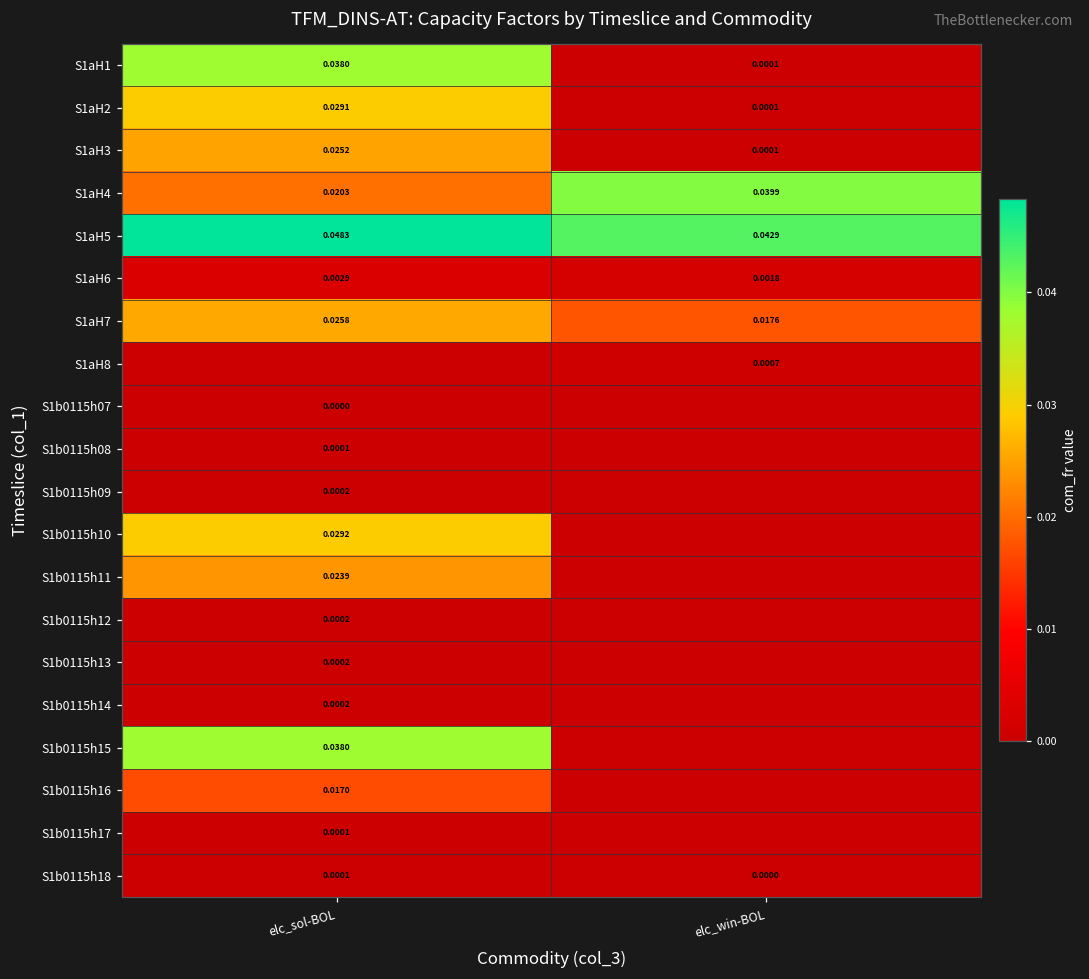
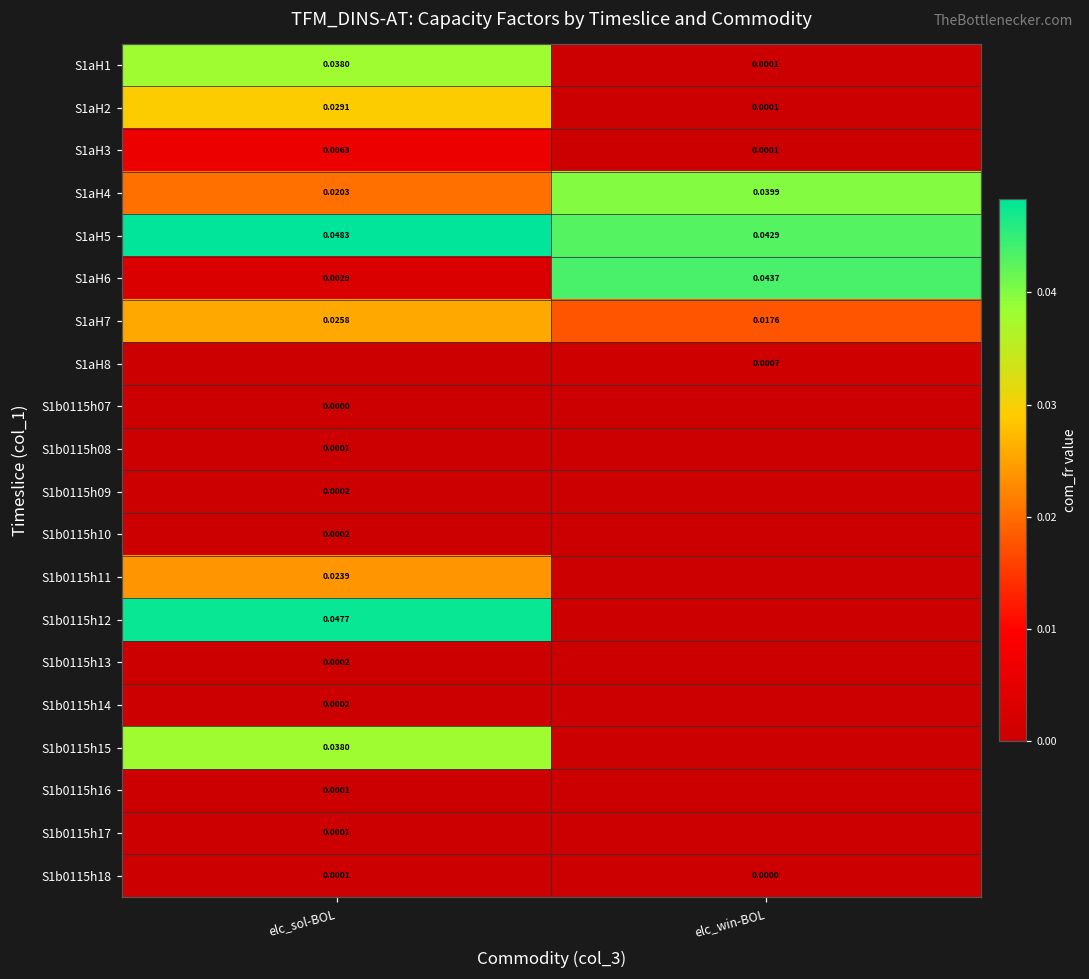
  {
    "S1aH1": {
      "elc_sol-BOL": 0.0380,
      "elc_win-BOL": 0.0001
    },
    "S1aH2": {
      "elc_sol-BOL": 0.0291,
      "elc_win-BOL": 0.0001
    },
    "S1aH3": {
-     "elc_sol-BOL": 0.0252,
+     "elc_sol-BOL": 0.0063,
      "elc_win-BOL": 0.0001
    },
    "S1aH4": {
      "elc_sol-BOL": 0.0203,
      "elc_win-BOL": 0.0399
    },
    "S1aH5": {
      "elc_sol-BOL": 0.0483,
      "elc_win-BOL": 0.0429
    },
    "S1aH6": {
      "elc_sol-BOL": 0.0029,
-     "elc_win-BOL": 0.0018
+     "elc_win-BOL": 0.0437
    },
    "S1aH7": {
      "elc_sol-BOL": 0.0258,
      "elc_win-BOL": 0.0176
    },
    "S1aH8": {
      "elc_win-BOL": 0.0007
    },
    "S1b0115h07": {
      "elc_sol-BOL": 0.0000
    },
    "S1b0115h08": {
      "elc_sol-BOL": 0.0001
    },
    "S1b0115h09": {
      "elc_sol-BOL": 0.0002
    },
    "S1b0115h10": {
-     "elc_sol-BOL": 0.0292
+     "elc_sol-BOL": 0.0002
    },
    "S1b0115h11": {
      "elc_sol-BOL": 0.0239
    },
    "S1b0115h12": {
-     "elc_sol-BOL": 0.0002
+     "elc_sol-BOL": 0.0477
    },
    "S1b0115h13": {
      "elc_sol-BOL": 0.0002
    },
    "S1b0115h14": {
      "elc_sol-BOL": 0.0002
    },
    "S1b0115h15": {
      "elc_sol-BOL": 0.0380
    },
    "S1b0115h16": {
-     "elc_sol-BOL": 0.0170
+     "elc_sol-BOL": 0.0001
    },
    "S1b0115h17": {
      "elc_sol-BOL": 0.0001
    },
    "S1b0115h18": {
      "elc_sol-BOL": 0.0001,
      "elc_win-BOL": 0.0000
    }
  }
